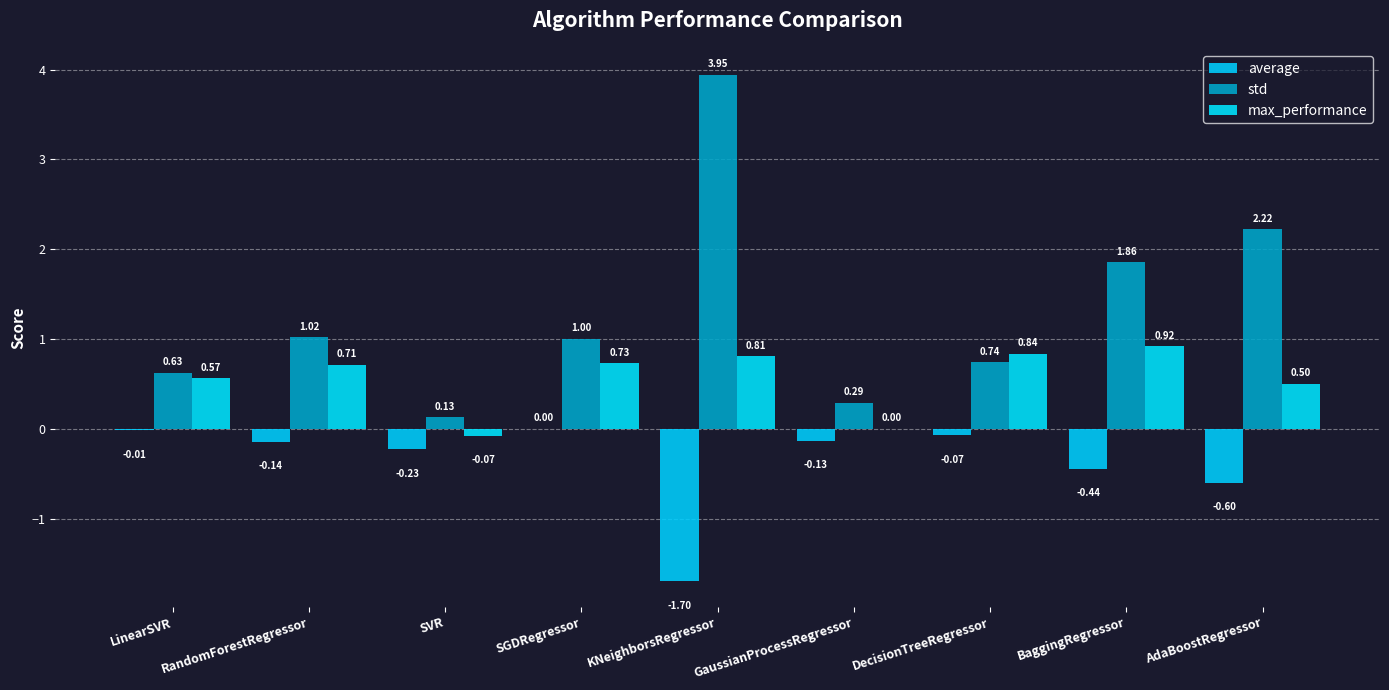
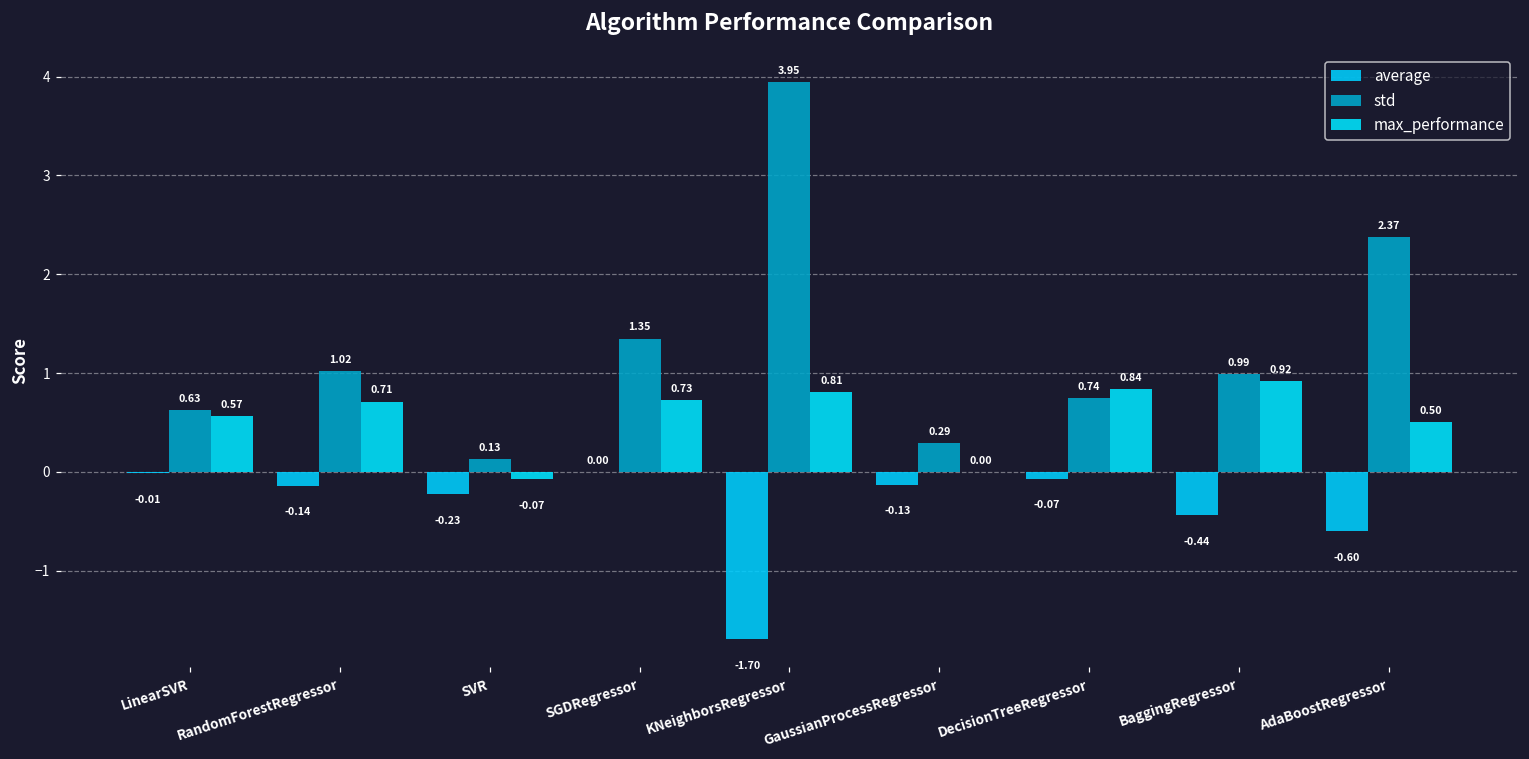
  {
    "std": {
      "LinearSVR": 0.63,
      "RandomForestRegressor": 1.02,
      "SVR": 0.13,
-     "SGDRegressor": 1.00,
+     "SGDRegressor": 1.35,
      "KNeighborsRegressor": 3.95,
      "GaussianProcessRegressor": 0.29,
      "DecisionTreeRegressor": 0.74,
-     "BaggingRegressor": 1.86,
-     "AdaBoostRegressor": 2.22
+     "BaggingRegressor": 0.99,
+     "AdaBoostRegressor": 2.37
    }
  }
